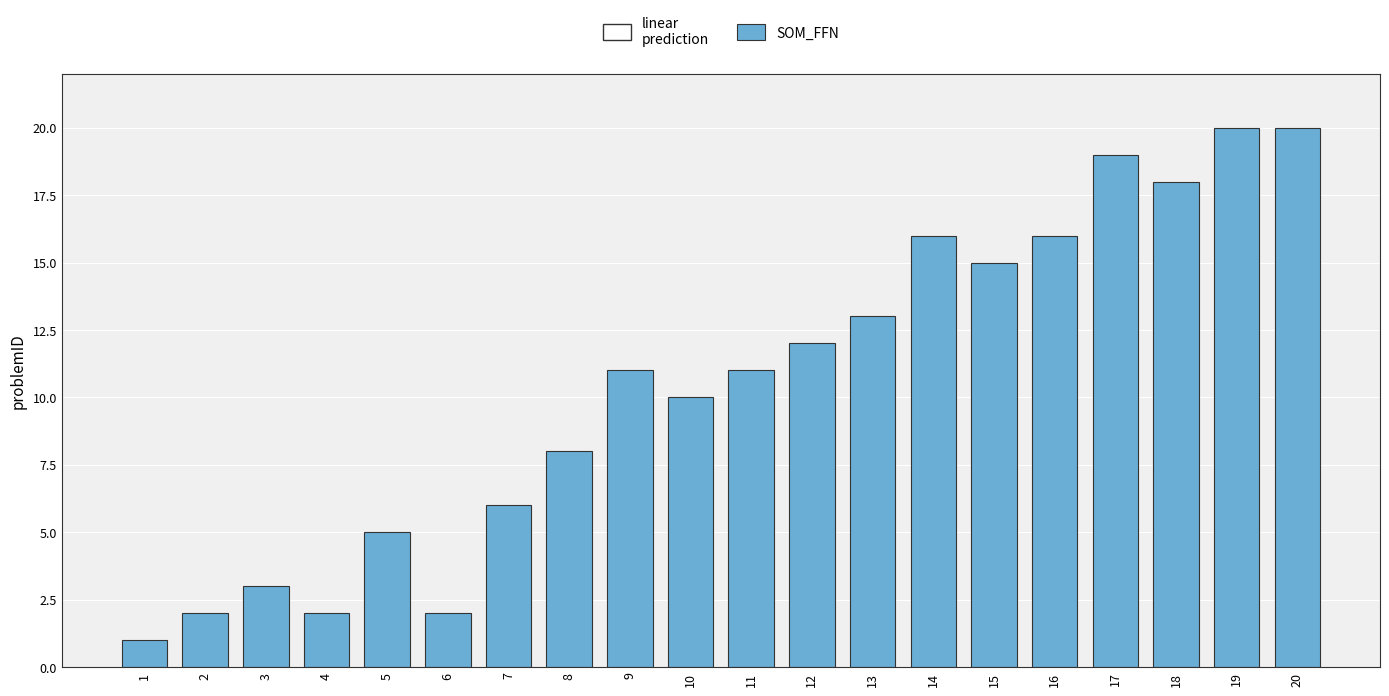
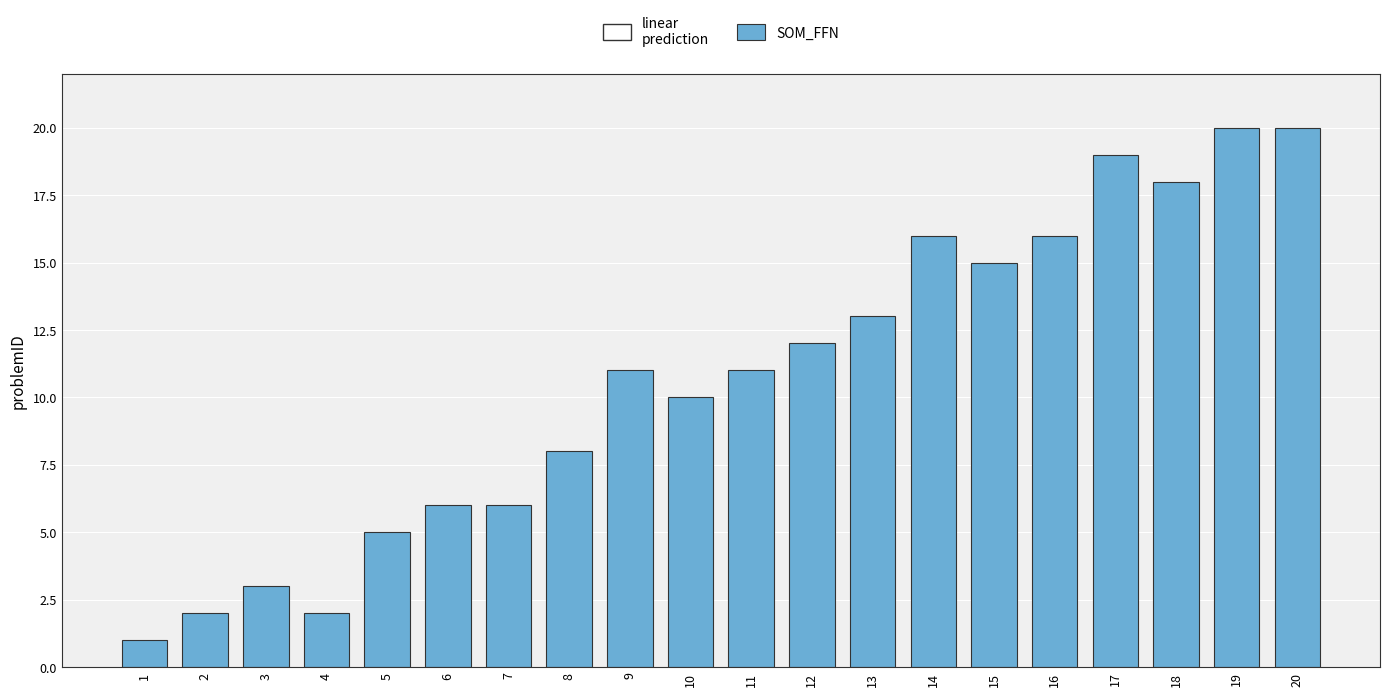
  {
    "1": 1,
    "2": 2,
    "3": 3,
    "4": 2,
    "5": 5,
-   "6": 2,
+   "6": 6,
    "7": 6,
    "8": 8,
    "9": 11,
    "10": 10,
    "11": 11,
    "12": 12,
    "13": 13,
    "14": 16,
    "15": 15,
    "16": 16,
    "17": 19,
    "18": 18,
    "19": 20,
    "20": 20
  }
